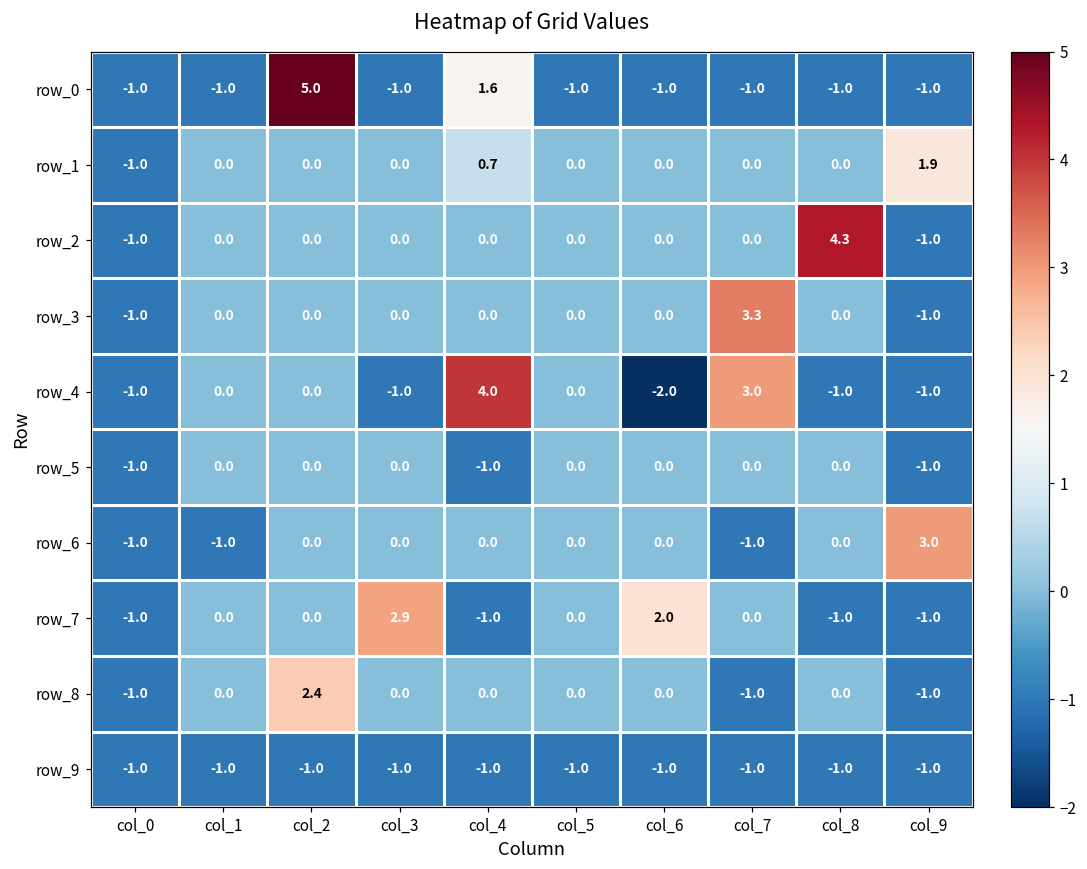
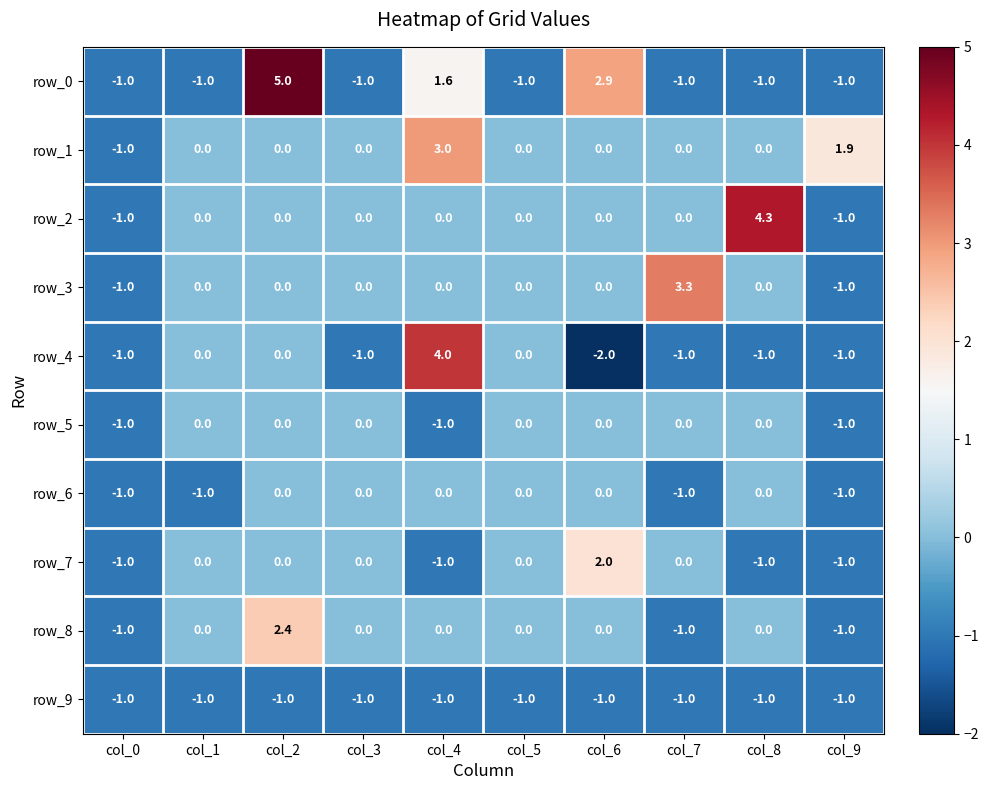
  {
    "row_0": {
      "col_0": -1.0,
      "col_1": -1.0,
      "col_2": 5.0,
      "col_3": -1.0,
      "col_4": 1.6,
      "col_5": -1.0,
-     "col_6": -1.0,
+     "col_6": 2.9,
      "col_7": -1.0,
      "col_8": -1.0,
      "col_9": -1.0
    },
    "row_1": {
      "col_0": -1.0,
      "col_1": 0.0,
      "col_2": 0.0,
      "col_3": 0.0,
-     "col_4": 0.7,
+     "col_4": 3.0,
      "col_5": 0.0,
      "col_6": 0.0,
      "col_7": 0.0,
      "col_8": 0.0,
      "col_9": 1.9
    },
    "row_2": {
      "col_0": -1.0,
      "col_1": 0.0,
      "col_2": 0.0,
      "col_3": 0.0,
      "col_4": 0.0,
      "col_5": 0.0,
      "col_6": 0.0,
      "col_7": 0.0,
      "col_8": 4.3,
      "col_9": -1.0
    },
    "row_3": {
      "col_0": -1.0,
      "col_1": 0.0,
      "col_2": 0.0,
      "col_3": 0.0,
      "col_4": 0.0,
      "col_5": 0.0,
      "col_6": 0.0,
      "col_7": 3.3,
      "col_8": 0.0,
      "col_9": -1.0
    },
    "row_4": {
      "col_0": -1.0,
      "col_1": 0.0,
      "col_2": 0.0,
      "col_3": -1.0,
      "col_4": 4.0,
      "col_5": 0.0,
      "col_6": -2.0,
-     "col_7": 3.0,
+     "col_7": -1.0,
      "col_8": -1.0,
      "col_9": -1.0
    },
    "row_5": {
      "col_0": -1.0,
      "col_1": 0.0,
      "col_2": 0.0,
      "col_3": 0.0,
      "col_4": -1.0,
      "col_5": 0.0,
      "col_6": 0.0,
      "col_7": 0.0,
      "col_8": 0.0,
      "col_9": -1.0
    },
    "row_6": {
      "col_0": -1.0,
      "col_1": -1.0,
      "col_2": 0.0,
      "col_3": 0.0,
      "col_4": 0.0,
      "col_5": 0.0,
      "col_6": 0.0,
      "col_7": -1.0,
      "col_8": 0.0,
-     "col_9": 3.0
+     "col_9": -1.0
    },
    "row_7": {
      "col_0": -1.0,
      "col_1": 0.0,
      "col_2": 0.0,
-     "col_3": 2.9,
+     "col_3": 0.0,
      "col_4": -1.0,
      "col_5": 0.0,
      "col_6": 2.0,
      "col_7": 0.0,
      "col_8": -1.0,
      "col_9": -1.0
    },
    "row_8": {
      "col_0": -1.0,
      "col_1": 0.0,
      "col_2": 2.4,
      "col_3": 0.0,
      "col_4": 0.0,
      "col_5": 0.0,
      "col_6": 0.0,
      "col_7": -1.0,
      "col_8": 0.0,
      "col_9": -1.0
    },
    "row_9": {
      "col_0": -1.0,
      "col_1": -1.0,
      "col_2": -1.0,
      "col_3": -1.0,
      "col_4": -1.0,
      "col_5": -1.0,
      "col_6": -1.0,
      "col_7": -1.0,
      "col_8": -1.0,
      "col_9": -1.0
    }
  }
